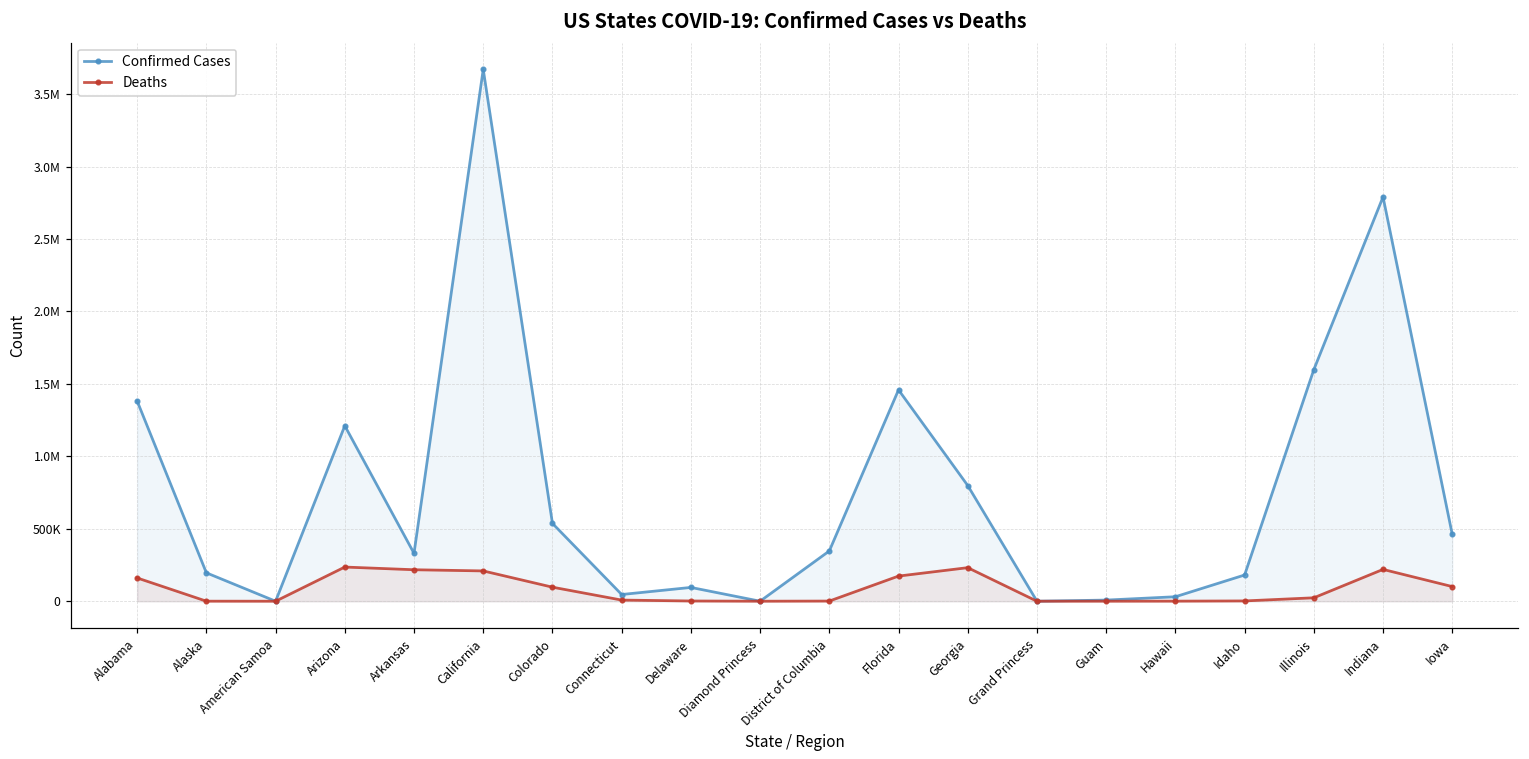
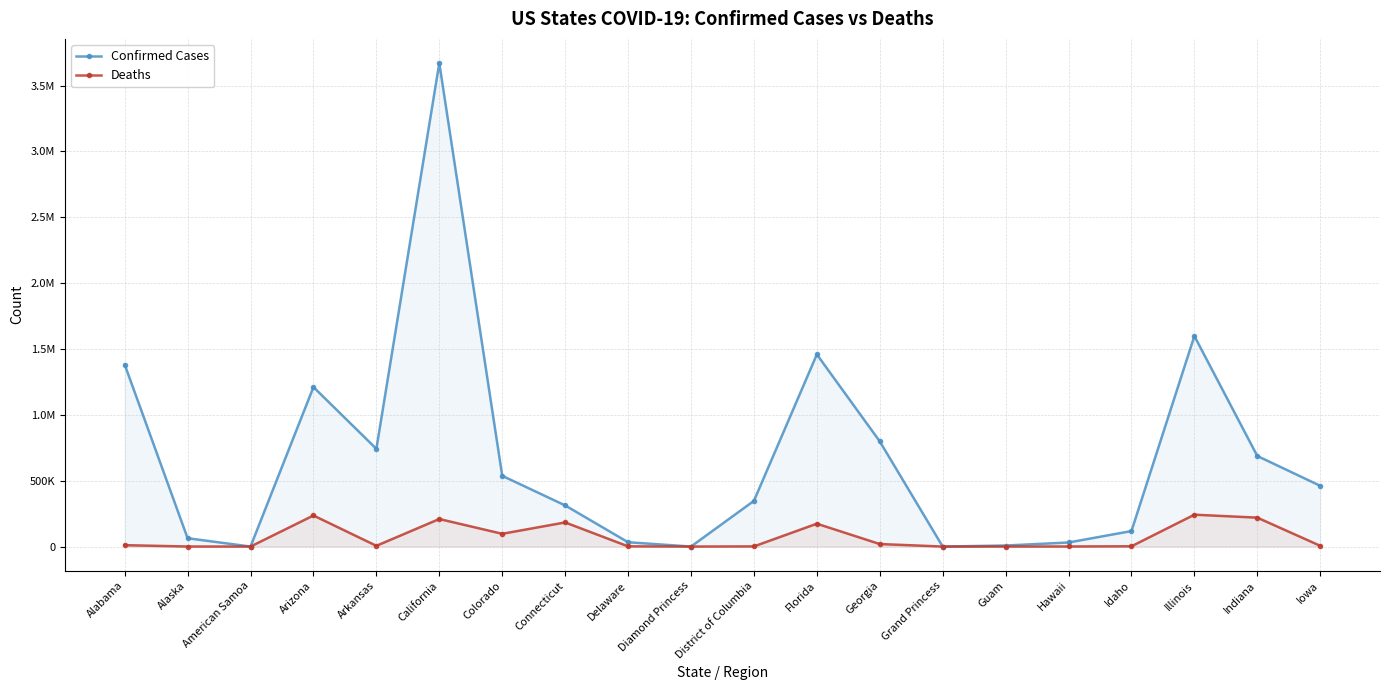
  {
    "Confirmed Cases": {
      "Alabama": 1380000,
-     "Alaska": 200000,
+     "Alaska": 60000,
      "Arizona": 1210000,
-     "Arkansas": 330000,
+     "Arkansas": 740000,
      "California": 3670000,
      "Colorado": 540000,
-     "Connecticut": 50000,
-     "Delaware": 100000,
+     "Connecticut": 310000,
+     "Delaware": 30000,
      "District of Columbia": 350000,
      "Florida": 1460000,
      "Georgia": 800000,
      "Hawaii": 30000,
-     "Idaho": 180000,
+     "Idaho": 120000,
      "Illinois": 1600000,
-     "Indiana": 2790000,
+     "Indiana": 690000,
      "Iowa": 460000
    },
    "Deaths": {
-     "Alabama": 160000,
+     "Alabama": 10000,
      "Alaska": 0,
      "Arizona": 240000,
-     "Arkansas": 220000,
+     "Arkansas": 10000,
      "California": 210000,
      "Colorado": 100000,
-     "Connecticut": 10000,
+     "Connecticut": 180000,
      "Delaware": 0,
      "District of Columbia": 0,
      "Florida": 170000,
-     "Georgia": 230000,
+     "Georgia": 20000,
      "Hawaii": 0,
      "Idaho": 0,
-     "Illinois": 20000,
+     "Illinois": 240000,
      "Indiana": 220000,
-     "Iowa": 100000
+     "Iowa": 10000
    }
  }
